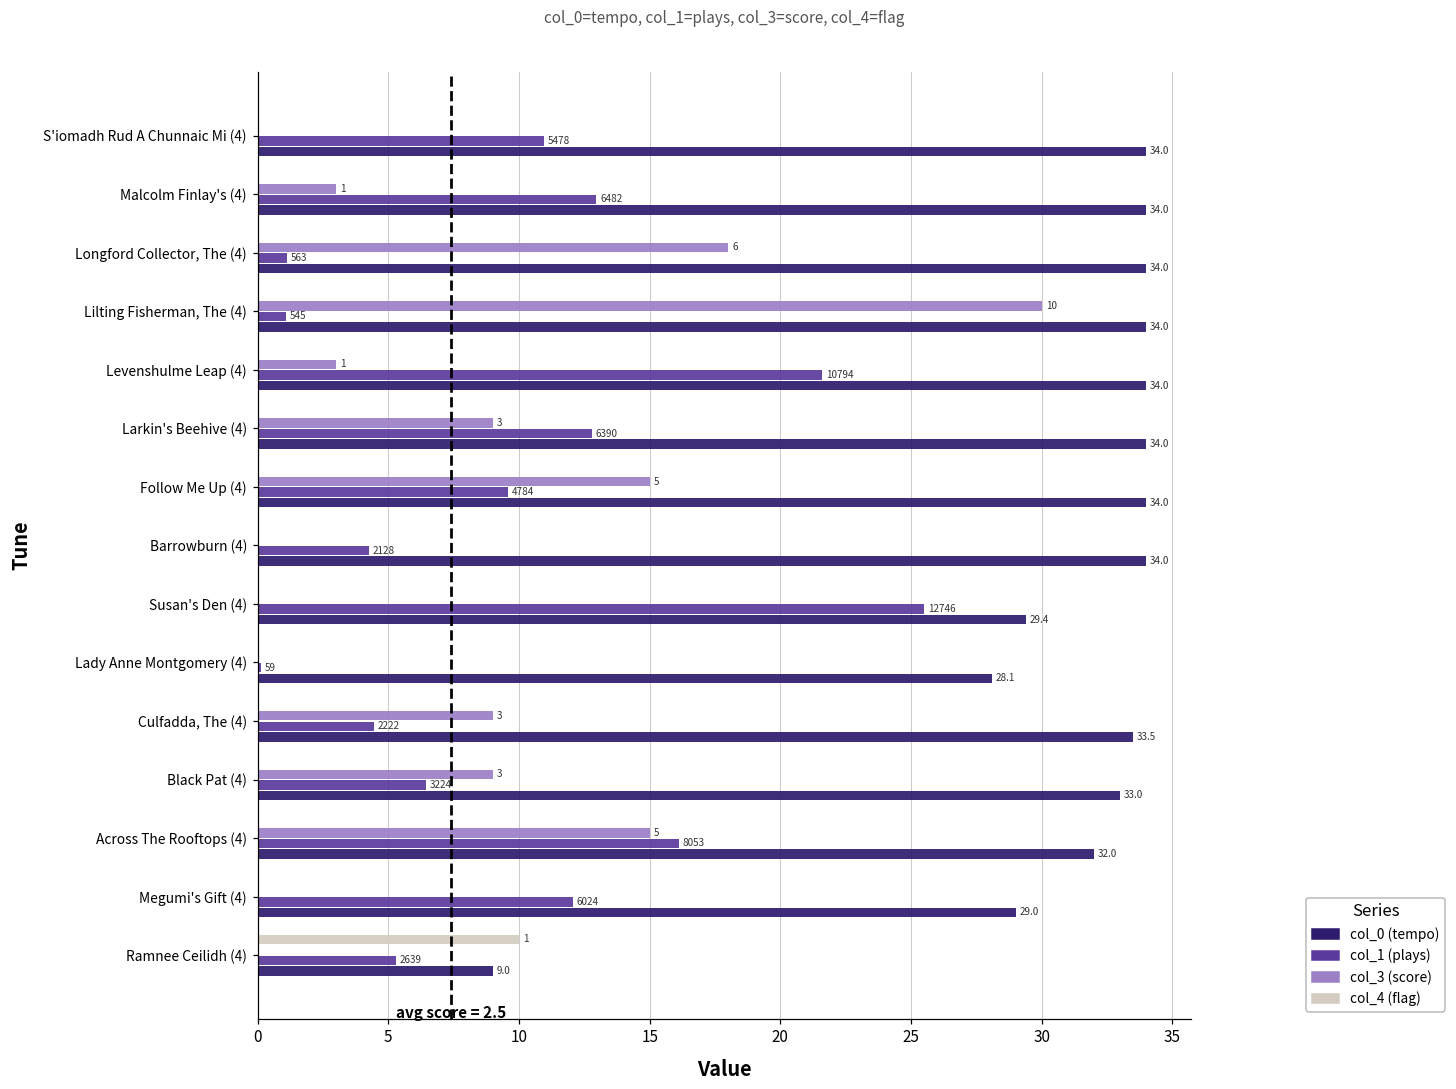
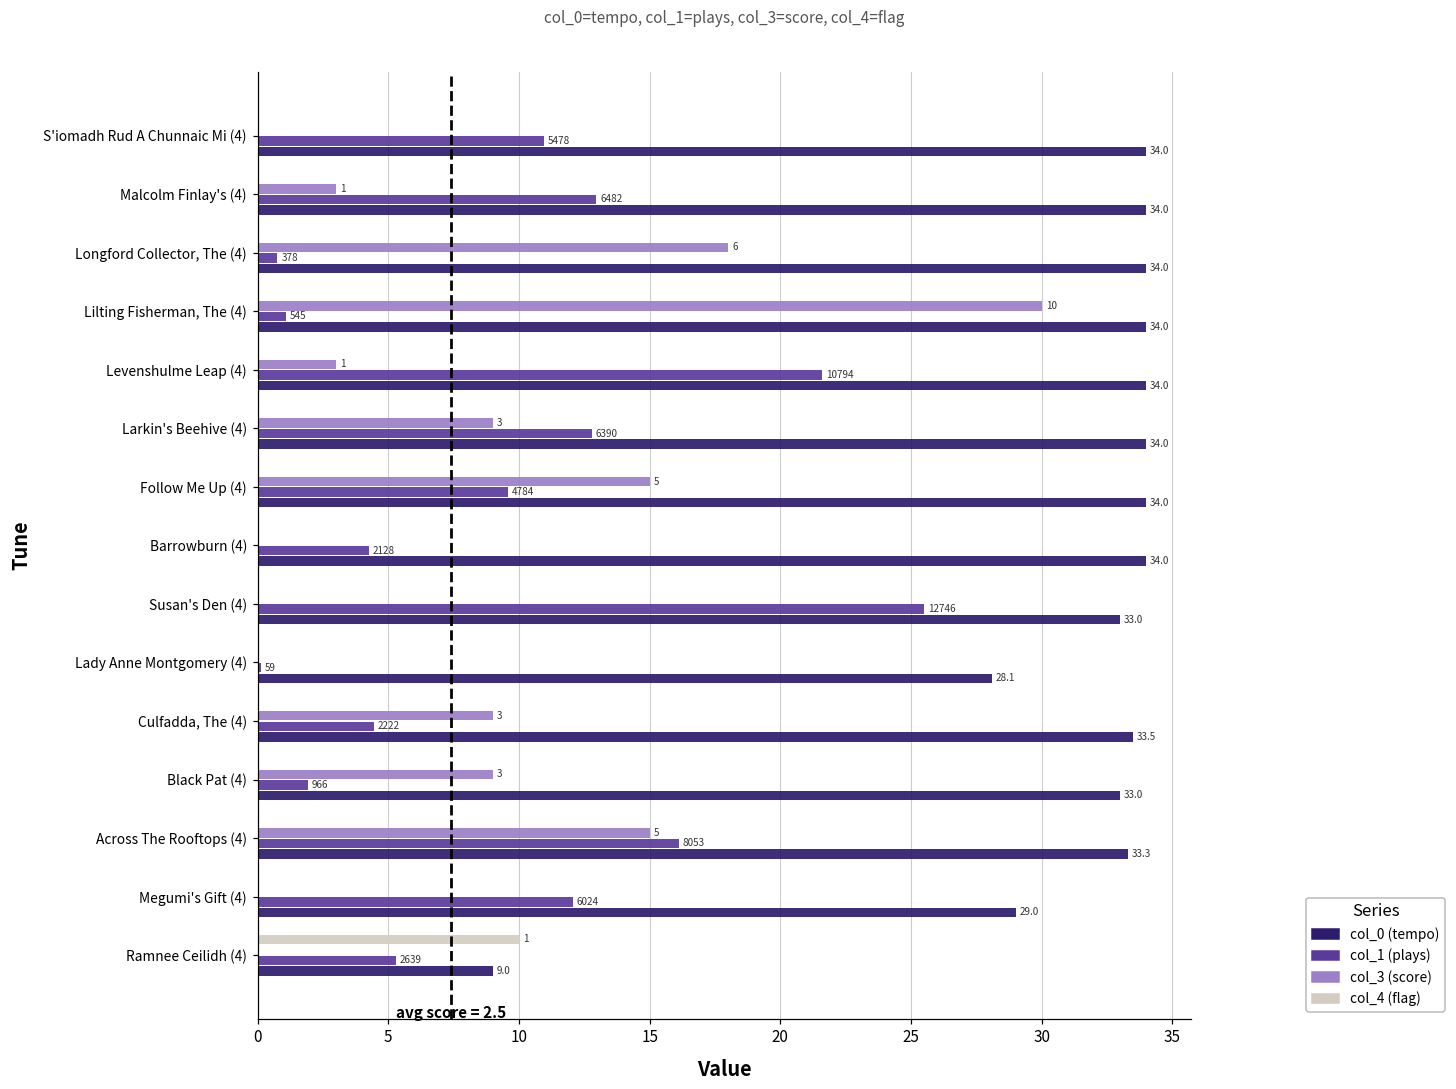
  {
    "col_0 (tempo)": {
      "S'iomadh Rud A Chunnaic Mi (4)": 34.0,
      "Malcolm Finlay's (4)": 34.0,
      "Longford Collector, The (4)": 34.0,
      "Lilting Fisherman, The (4)": 34.0,
      "Levenshulme Leap (4)": 34.0,
      "Larkin's Beehive (4)": 34.0,
      "Follow Me Up (4)": 34.0,
      "Barrowburn (4)": 34.0,
-     "Susan's Den (4)": 29.4,
+     "Susan's Den (4)": 33.0,
      "Lady Anne Montgomery (4)": 28.1,
      "Culfadda, The (4)": 33.5,
      "Black Pat (4)": 33.0,
-     "Across The Rooftops (4)": 32.0,
+     "Across The Rooftops (4)": 33.3,
      "Megumi's Gift (4)": 29.0,
      "Ramnee Ceilidh (4)": 9.0
    },
    "col_1 (plays)": {
-     "Longford Collector, The (4)": 563,
-     "Black Pat (4)": 3224
+     "Longford Collector, The (4)": 378,
+     "Black Pat (4)": 966
    },
    "col_3 (score)": {
      "S'iomadh Rud A Chunnaic Mi (4)": 0.0,
      "Barrowburn (4)": 0.0,
      "Susan's Den (4)": 0.0,
      "Lady Anne Montgomery (4)": 0.0,
      "Megumi's Gift (4)": 0.0,
      "Ramnee Ceilidh (4)": 0.0
    },
    "col_4 (flag)": {
      "S'iomadh Rud A Chunnaic Mi (4)": 0.0,
      "Malcolm Finlay's (4)": 0.0,
      "Longford Collector, The (4)": 0.0,
      "Lilting Fisherman, The (4)": 0.0,
      "Levenshulme Leap (4)": 0.0,
      "Larkin's Beehive (4)": 0.0,
      "Follow Me Up (4)": 0.0,
      "Barrowburn (4)": 0.0,
      "Susan's Den (4)": 0.0,
      "Lady Anne Montgomery (4)": 0.0,
      "Culfadda, The (4)": 0.0,
      "Black Pat (4)": 0.0,
      "Across The Rooftops (4)": 0.0,
      "Megumi's Gift (4)": 0.0
    }
  }
